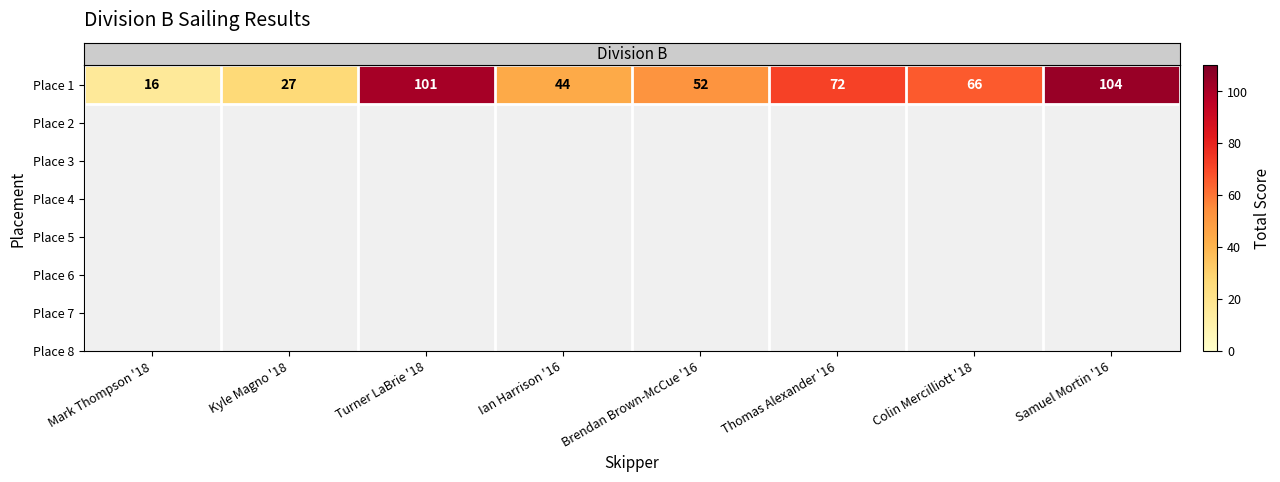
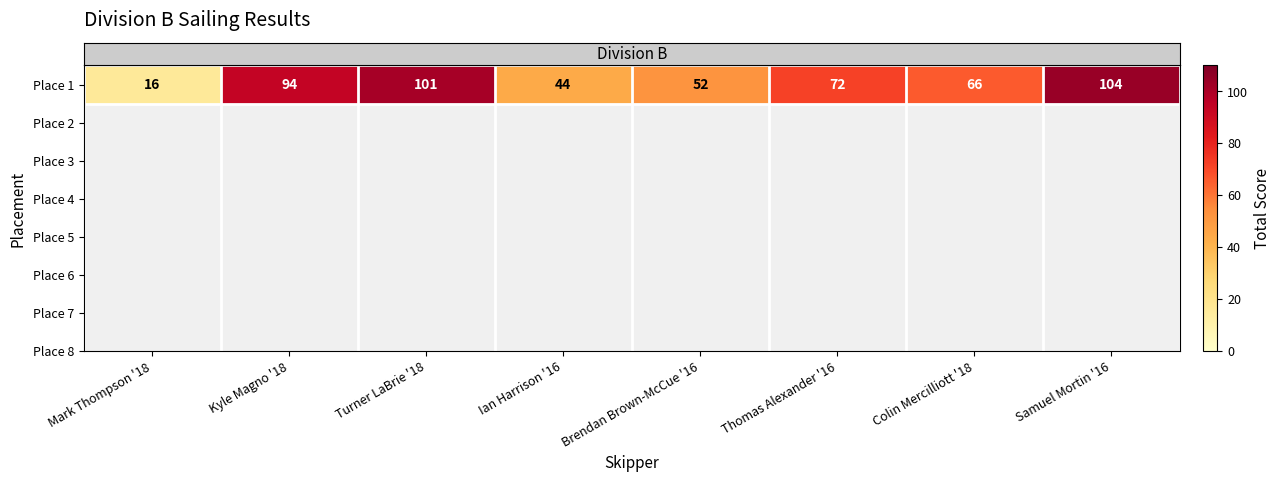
  {
    "Place 1": {
      "Mark Thompson '18": 16,
-     "Kyle Magno '18": 27,
+     "Kyle Magno '18": 94,
      "Turner LaBrie '18": 101,
      "Ian Harrison '16": 44,
      "Brendan Brown-McCue '16": 52,
      "Thomas Alexander '16": 72,
      "Colin Mercilliott '18": 66,
      "Samuel Mortin '16": 104
    }
  }
